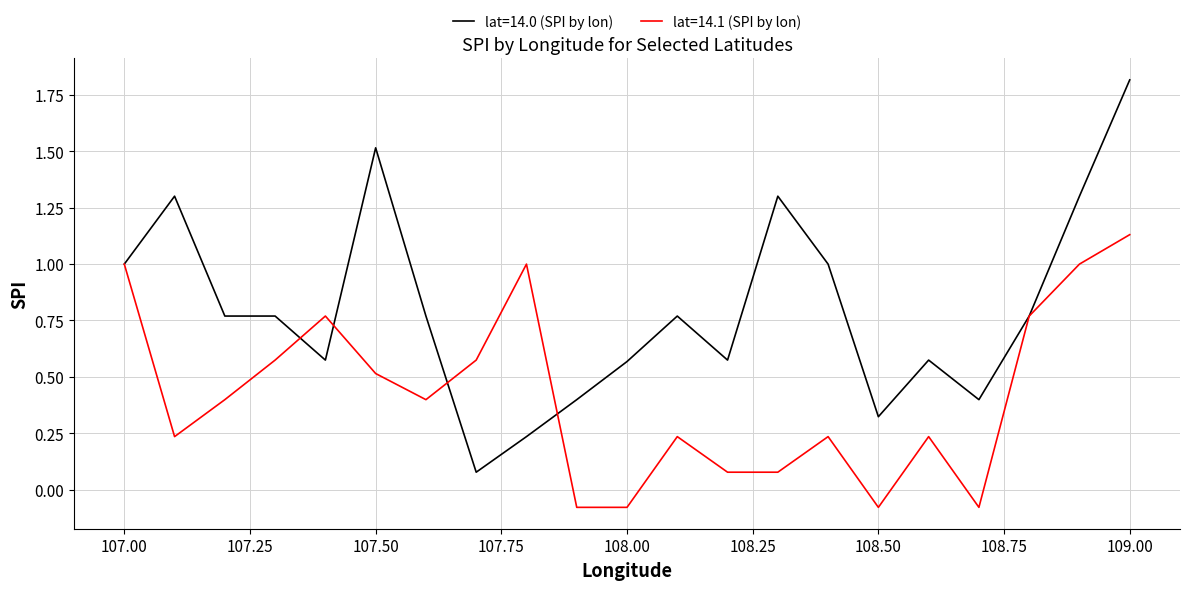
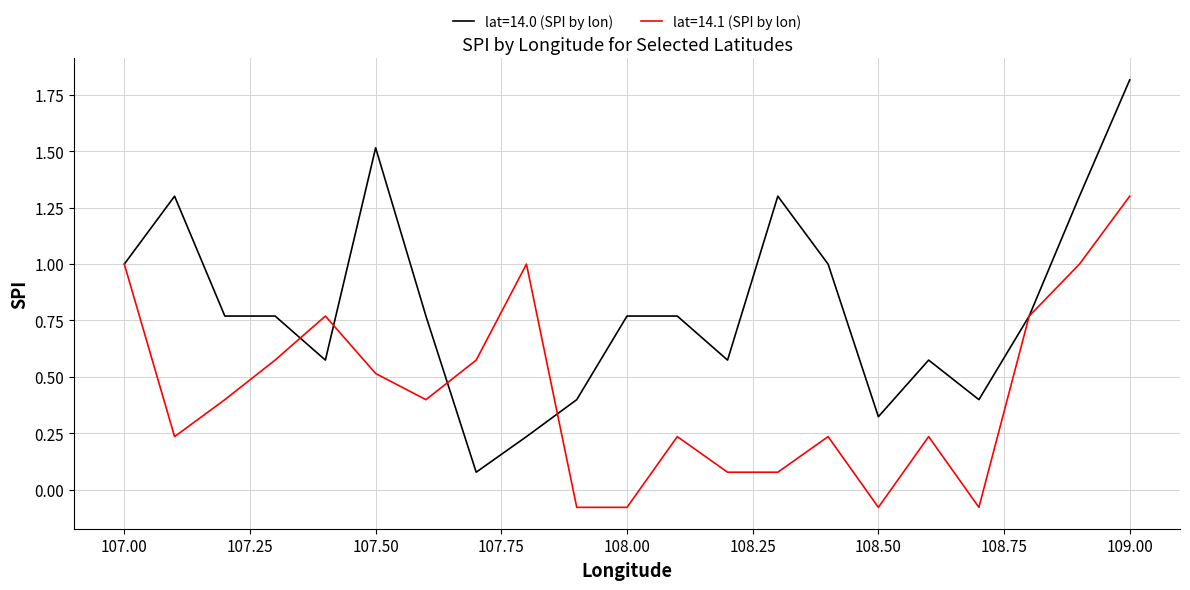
  {
    "lat=14.0 (SPI by lon)": {
      "107.50": 1.51,
-     "108.00": 0.57,
+     "108.00": 0.77,
      "108.50": 0.32,
      "109.00": 1.82
    },
    "lat=14.1 (SPI by lon)": {
      "107.50": 0.51,
      "108.00": -0.08,
      "108.50": -0.08,
-     "109.00": 1.13
+     "109.00": 1.30
    }
  }
